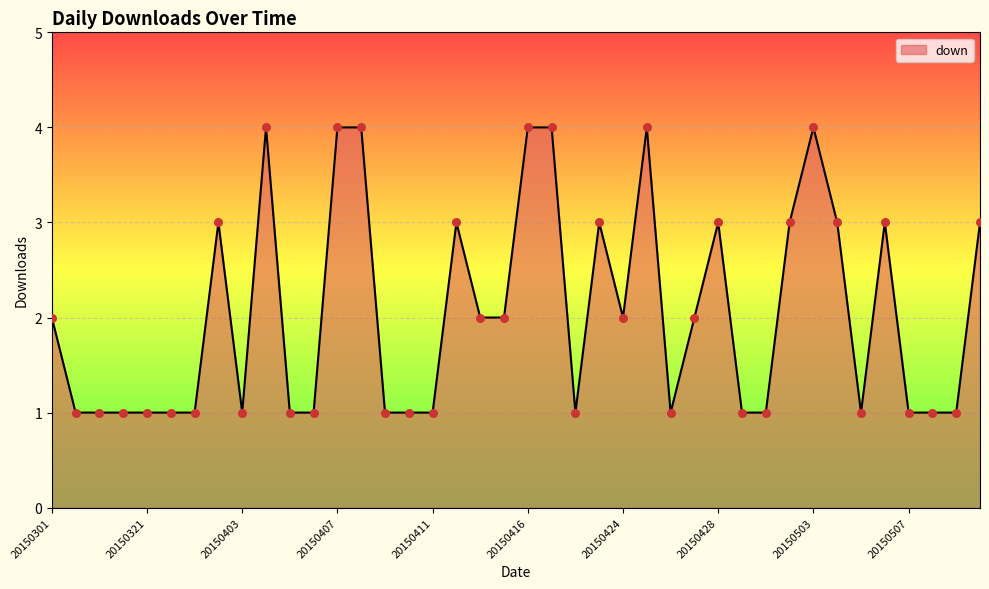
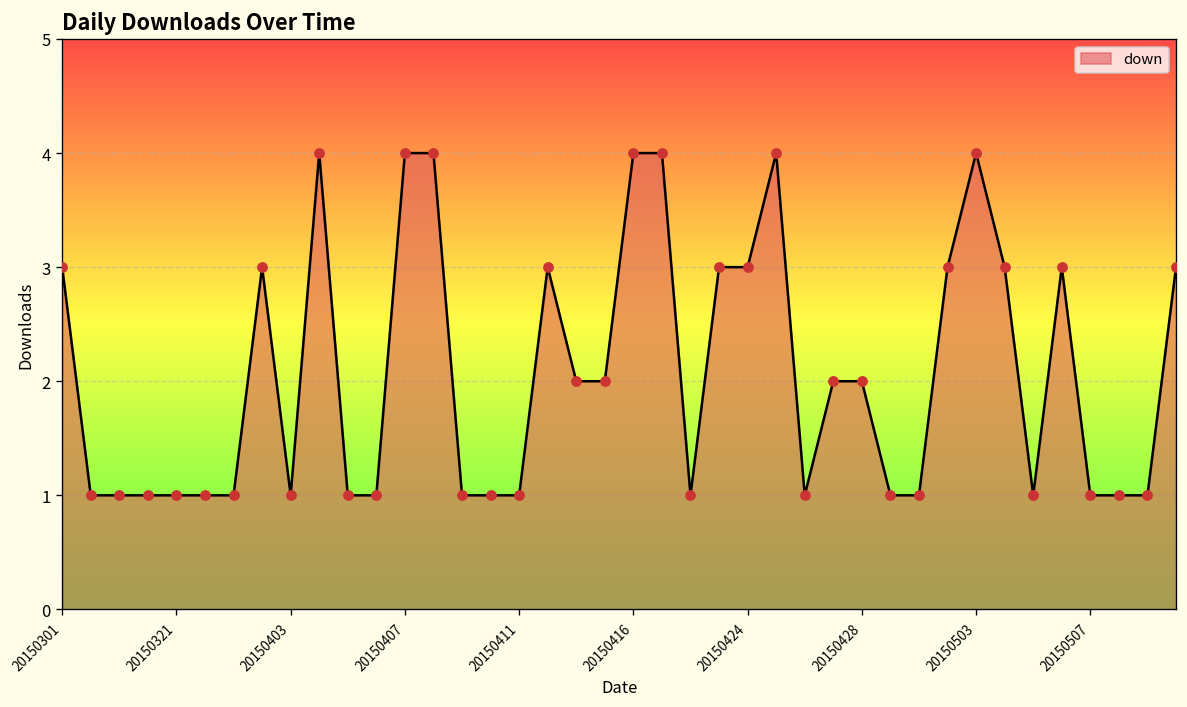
  {
-   "20150301": 2,
+   "20150301": 3,
    "20150321": 1,
    "20150403": 1,
    "20150407": 4,
    "20150411": 1,
    "20150416": 4,
-   "20150424": 2,
-   "20150428": 3,
+   "20150424": 3,
+   "20150428": 2,
    "20150503": 4,
    "20150507": 1
  }
